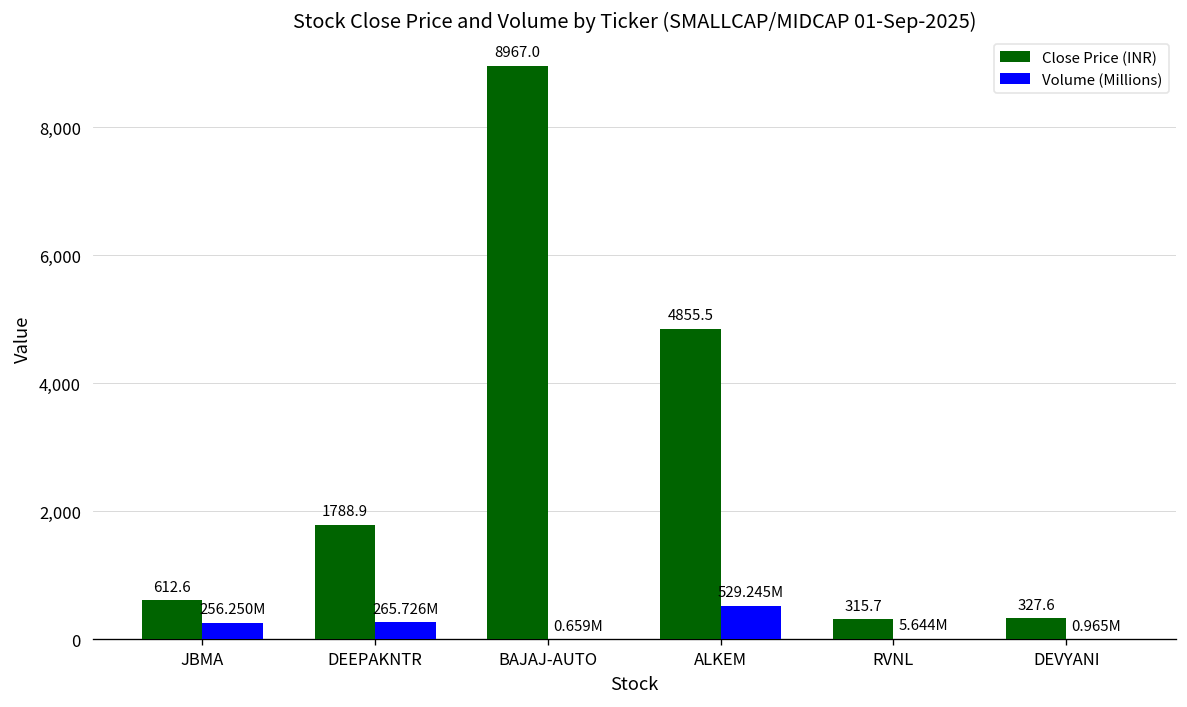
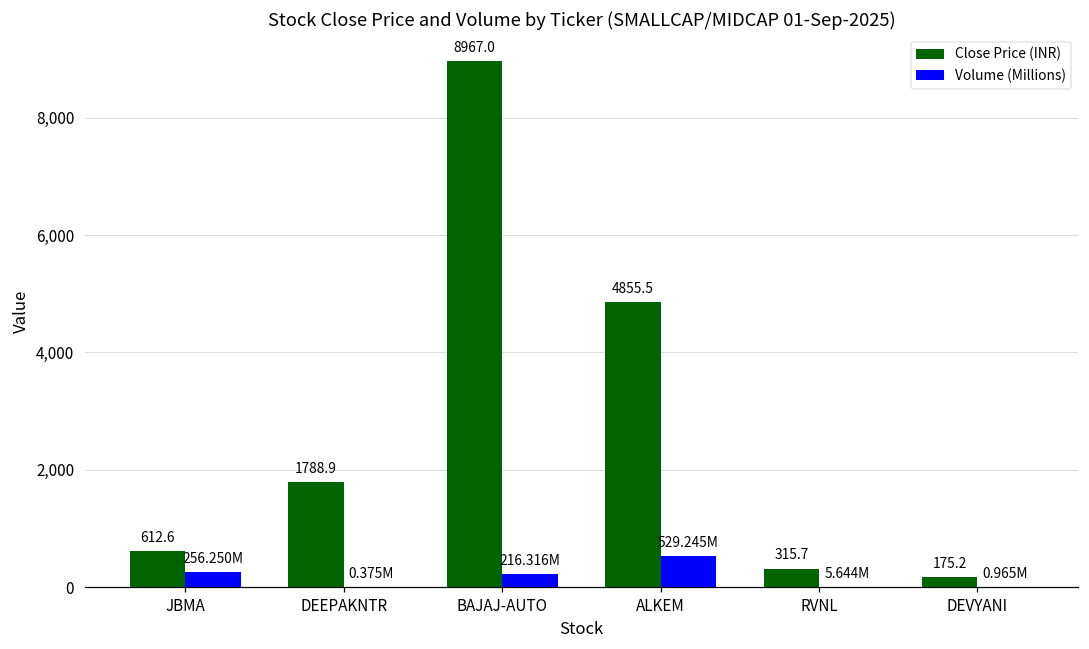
  {
    "Close Price (INR)": {
      "JBMA": "612.6",
      "DEEPAKNTR": "1788.9",
      "BAJAJ-AUTO": "8967.0",
      "ALKEM": "4855.5",
      "RVNL": "315.7",
-     "DEVYANI": "327.6"
+     "DEVYANI": "175.2"
    },
    "Volume (Millions)": {
      "JBMA": "256.250M",
-     "DEEPAKNTR": "265.726M",
-     "BAJAJ-AUTO": "0.659M",
+     "DEEPAKNTR": "0.375M",
+     "BAJAJ-AUTO": "216.316M",
      "ALKEM": "529.245M",
      "RVNL": "5.644M",
      "DEVYANI": "0.965M"
    }
  }
